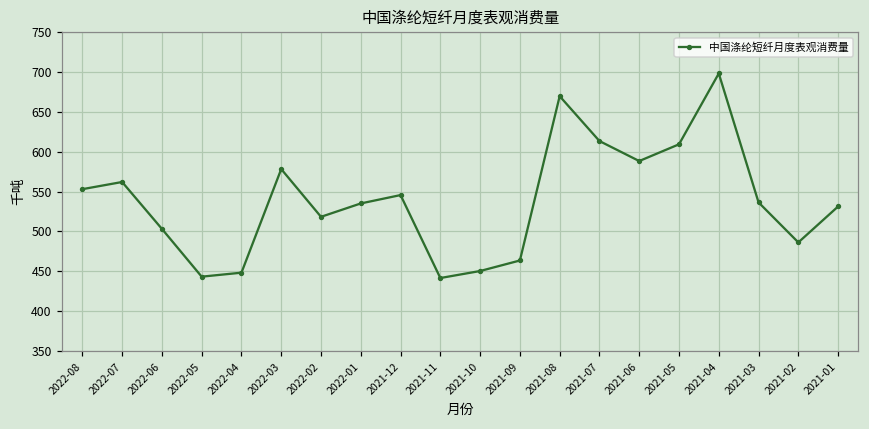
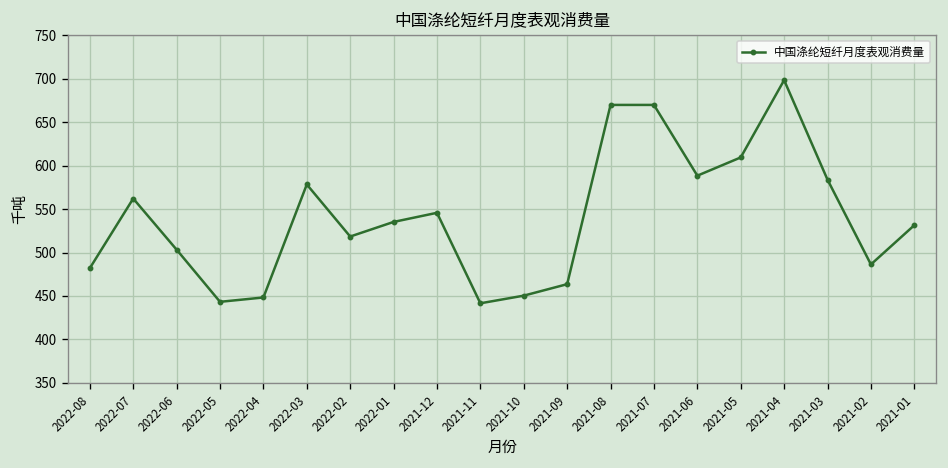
  {
-   "2022-08": 550,
+   "2022-08": 480,
    "2022-07": 560,
    "2022-06": 500,
    "2022-05": 440,
    "2022-04": 450,
    "2022-03": 580,
    "2022-02": 520,
    "2022-01": 540,
    "2021-12": 550,
    "2021-11": 440,
    "2021-10": 450,
    "2021-09": 460,
    "2021-08": 670,
-   "2021-07": 610,
+   "2021-07": 670,
    "2021-06": 590,
    "2021-05": 610,
    "2021-04": 700,
-   "2021-03": 540,
+   "2021-03": 580,
    "2021-02": 490,
    "2021-01": 530
  }
